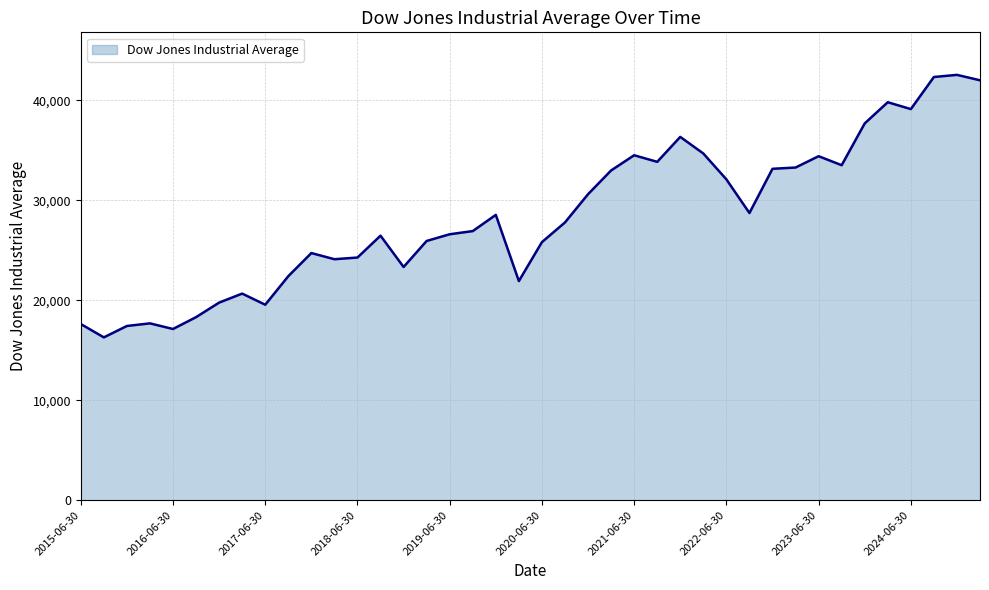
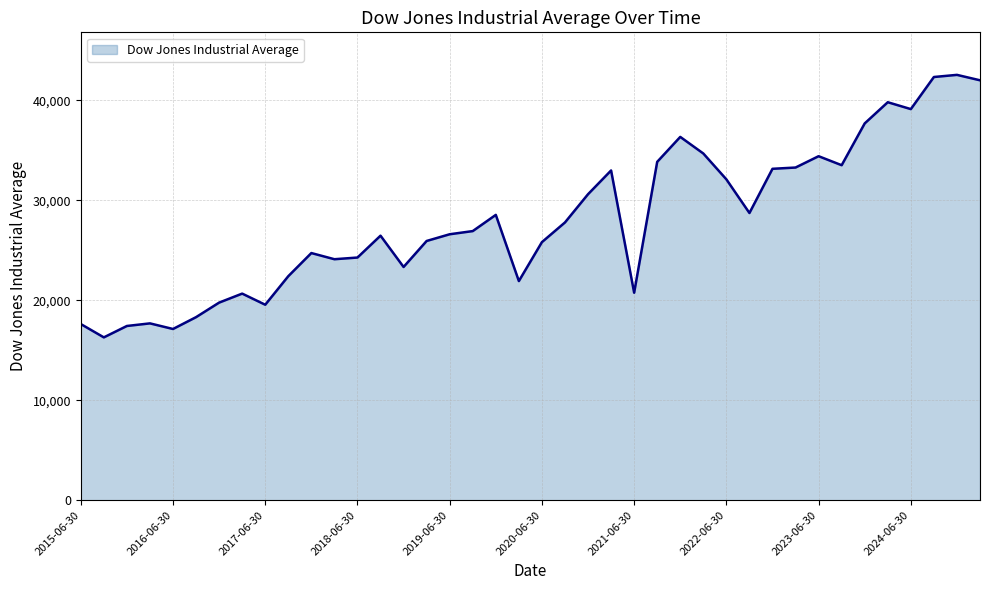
  {
    "2015-06-30": "18,000",
    "2016-06-30": "17,000",
    "2017-06-30": "20,000",
    "2018-06-30": "24,000",
    "2019-06-30": "27,000",
    "2020-06-30": "26,000",
-   "2021-06-30": "35,000",
+   "2021-06-30": "21,000",
    "2022-06-30": "32,000",
    "2023-06-30": "34,000",
    "2024-06-30": "39,000"
  }
